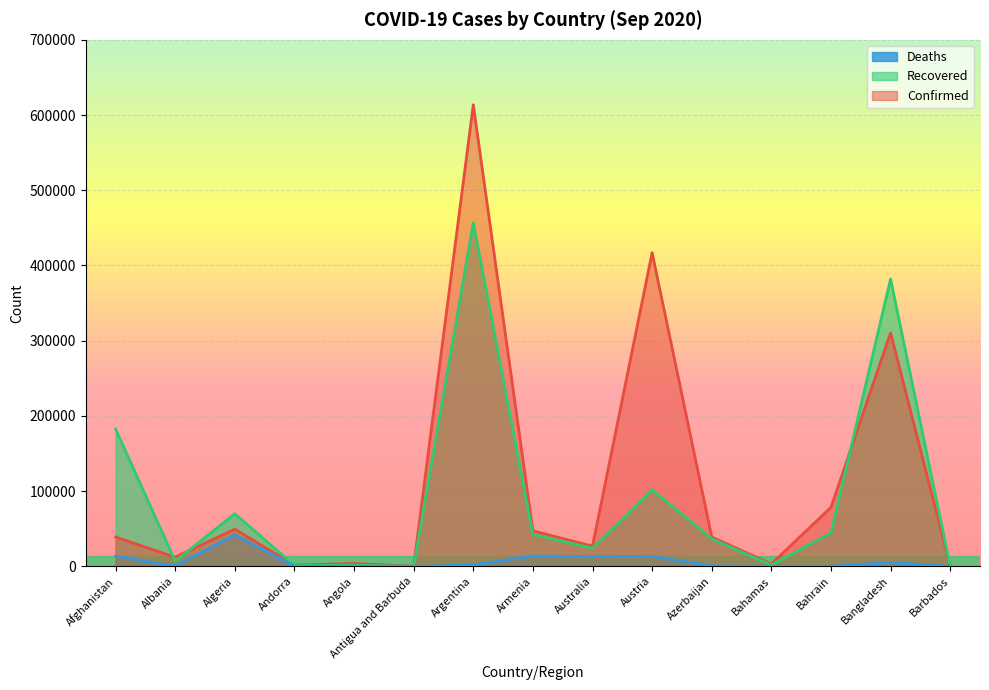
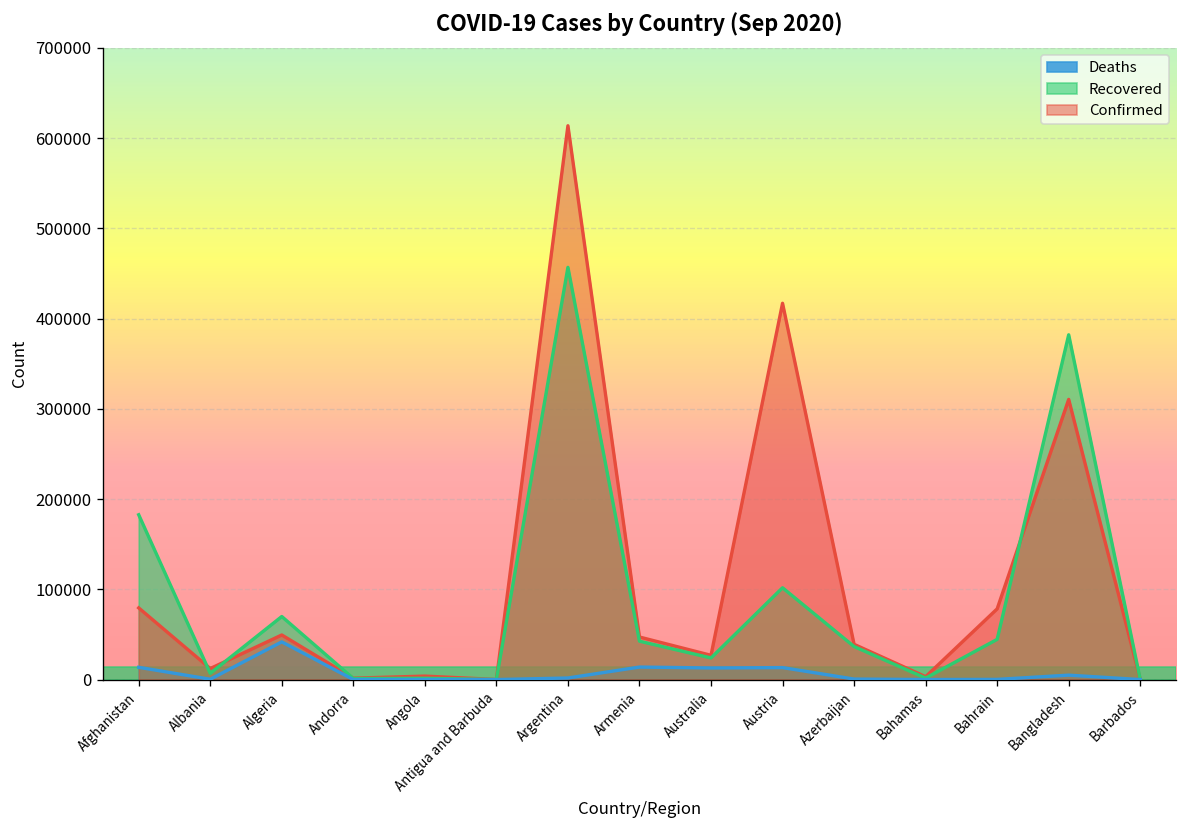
  {
    "Deaths": {
      "Algeria": 40000
    },
    "Recovered": {
      "Afghanistan": 180000,
      "Algeria": 70000,
      "Argentina": 460000,
      "Armenia": 40000,
      "Austria": 100000,
      "Bahrain": 40000,
      "Bangladesh": 380000
    },
    "Confirmed": {
-     "Afghanistan": 40000,
+     "Afghanistan": 80000,
      "Algeria": 50000,
      "Argentina": 610000,
      "Armenia": 50000,
      "Austria": 420000,
      "Bahrain": 80000,
      "Bangladesh": 310000
    }
  }
